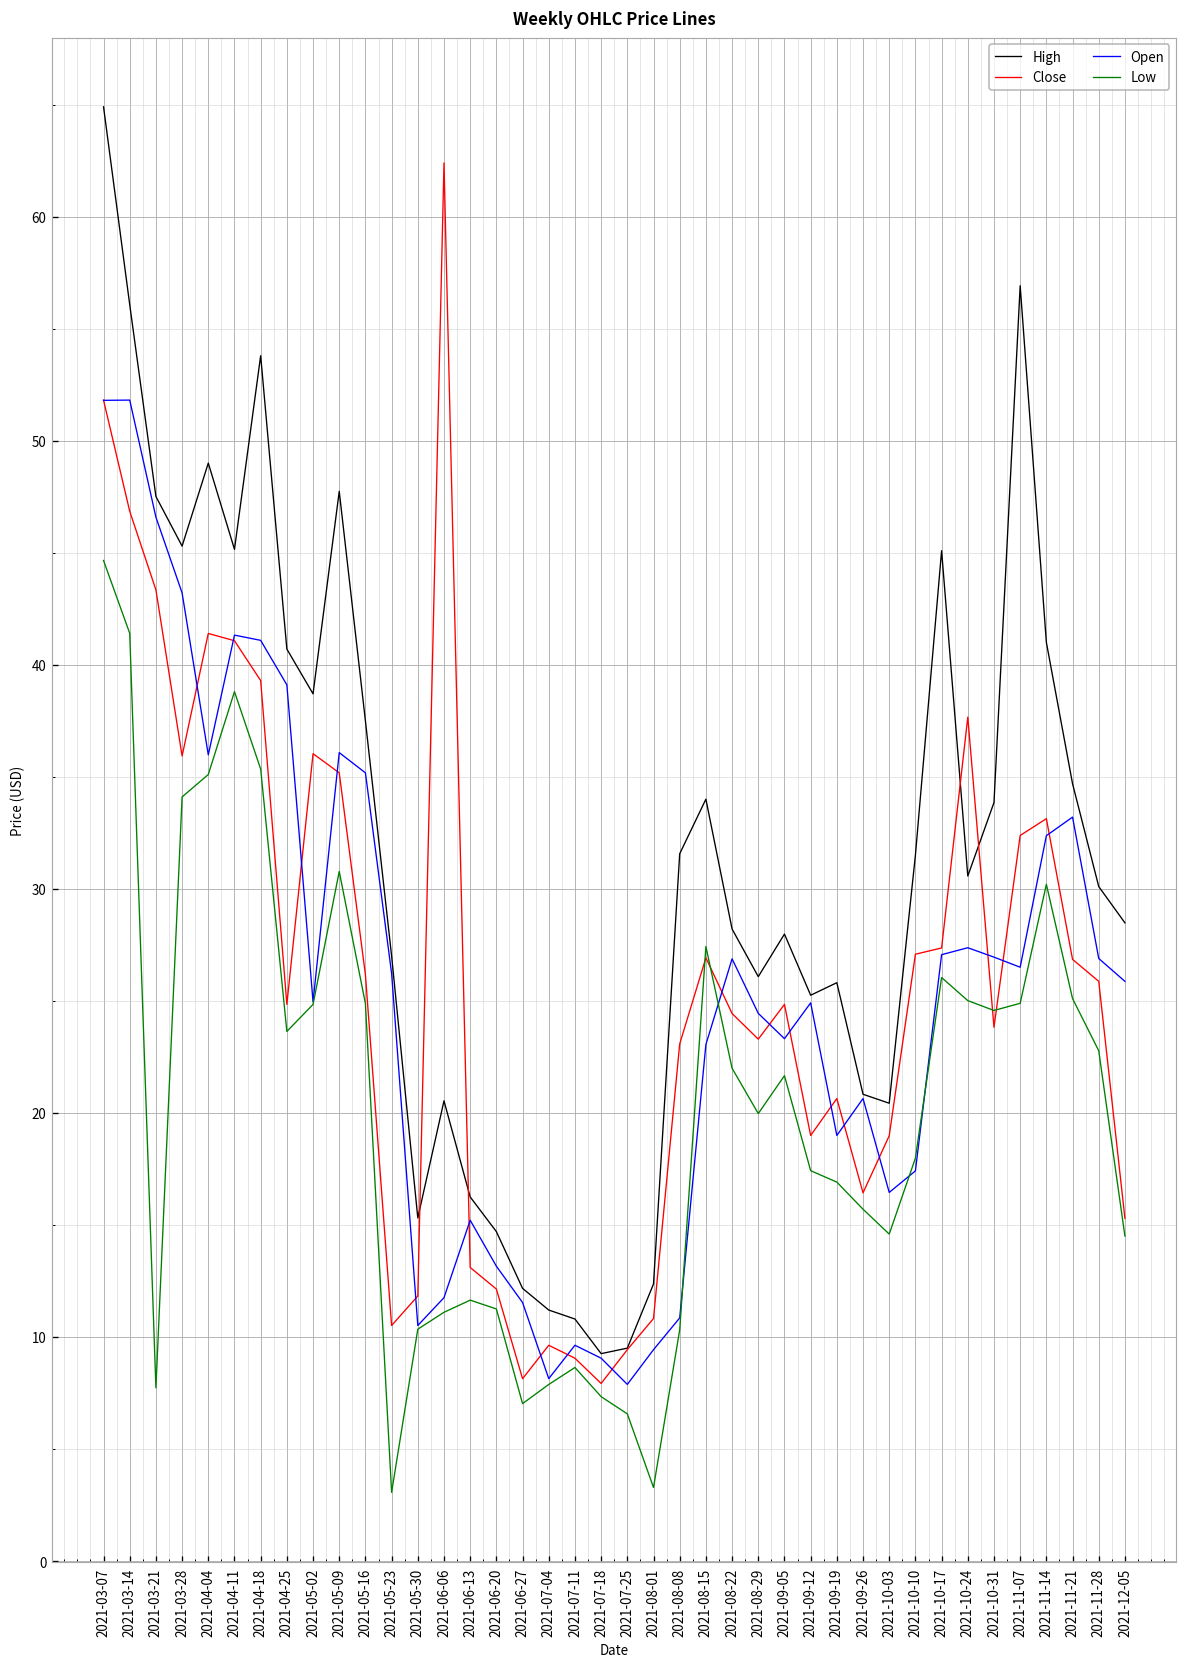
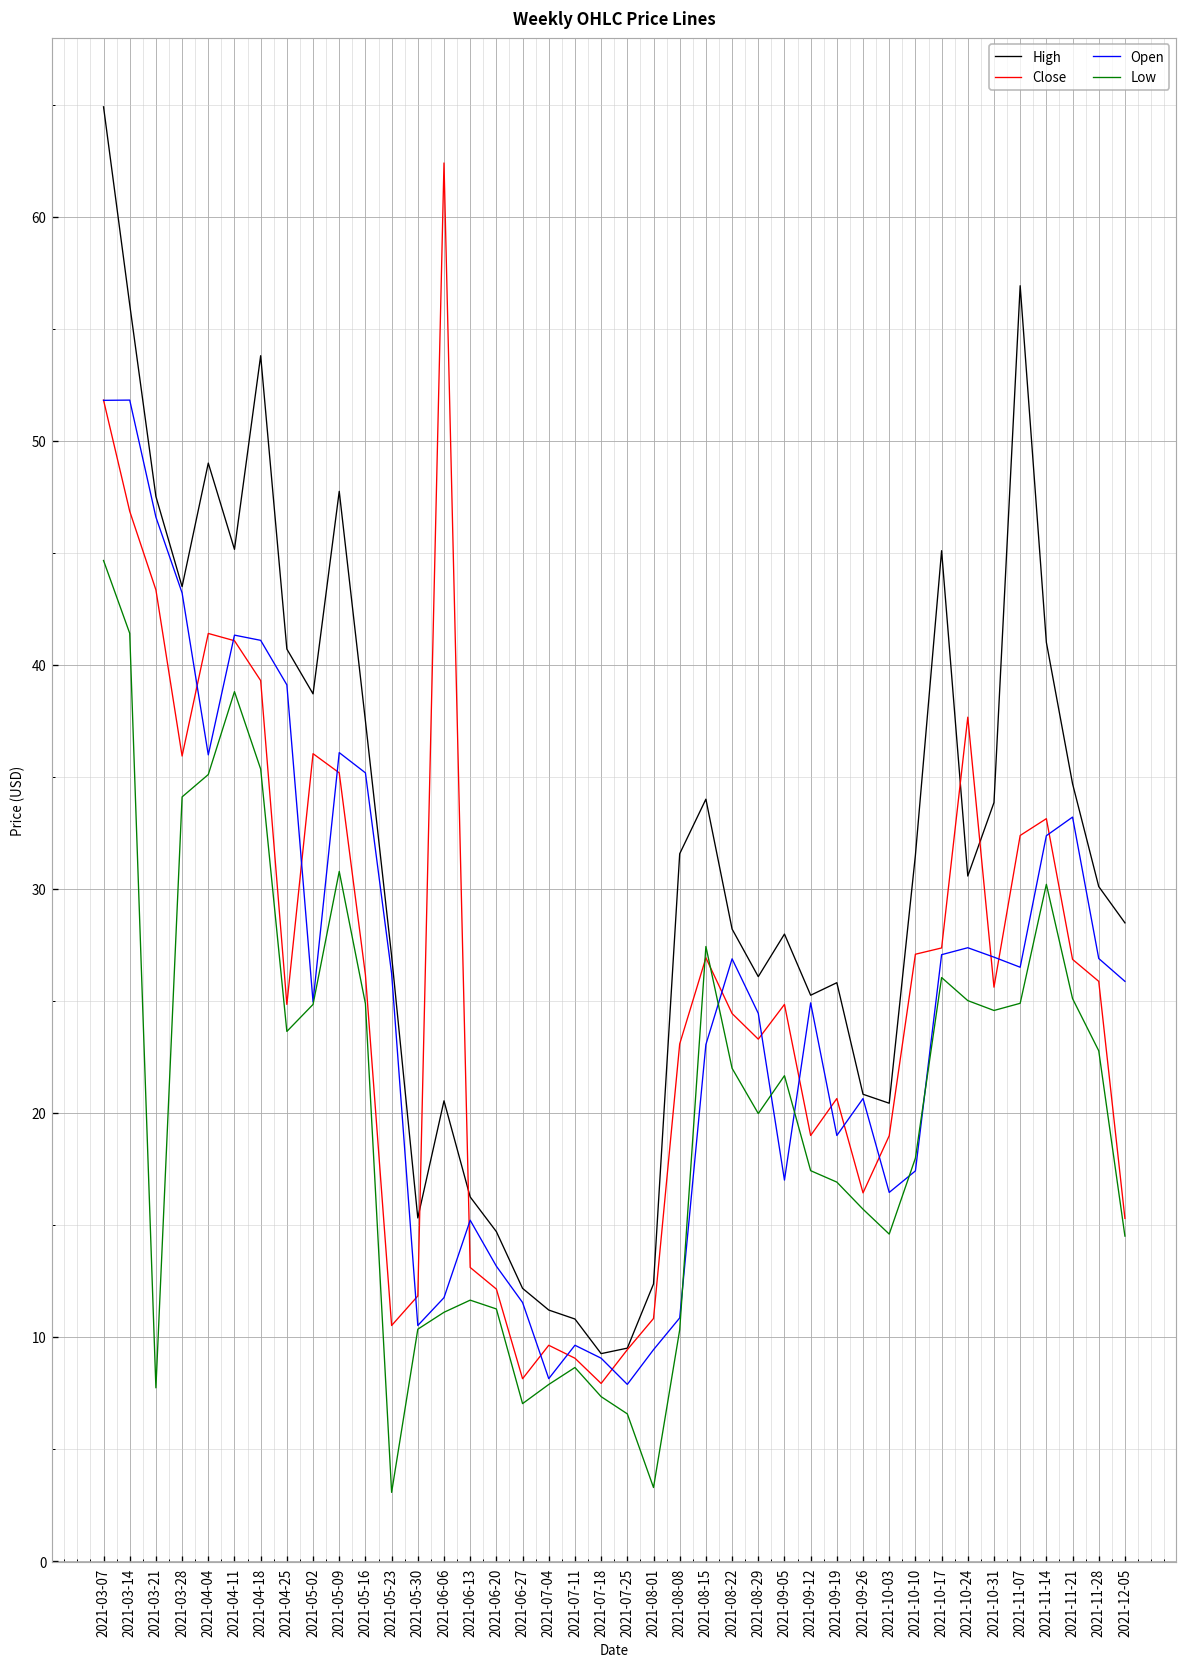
  {
    "High": {
      "2021-03-07": 64.9,
      "2021-03-14": 56.1,
      "2021-03-21": 47.5,
-     "2021-03-28": 45.3,
+     "2021-03-28": 43.5,
      "2021-04-04": 49.0,
      "2021-04-11": 45.2,
      "2021-04-18": 53.8,
      "2021-04-25": 40.7,
      "2021-05-02": 38.7,
      "2021-05-09": 47.7,
      "2021-05-16": 37.5,
      "2021-05-23": 27.0,
      "2021-05-30": 15.3,
      "2021-06-06": 20.5,
      "2021-06-13": 16.2,
      "2021-06-20": 14.7,
      "2021-06-27": 12.2,
      "2021-07-04": 11.2,
      "2021-07-11": 10.8,
      "2021-07-18": 9.3,
      "2021-08-01": 12.4,
      "2021-08-08": 31.6,
      "2021-08-15": 34.0,
      "2021-08-22": 28.2,
      "2021-08-29": 26.1,
      "2021-09-05": 28.0,
      "2021-09-12": 25.3,
      "2021-09-19": 25.8,
      "2021-09-26": 20.8,
      "2021-10-03": 20.4,
      "2021-10-10": 31.5,
      "2021-10-17": 45.1,
      "2021-10-24": 30.6,
      "2021-10-31": 33.9,
      "2021-11-07": 56.9,
      "2021-11-14": 41.0,
      "2021-11-21": 34.7,
      "2021-11-28": 30.1,
      "2021-12-05": 28.5
    },
    "Close": {
      "2021-03-14": 46.8,
      "2021-03-21": 43.3,
      "2021-03-28": 35.9,
      "2021-04-04": 41.4,
      "2021-04-11": 41.1,
      "2021-04-18": 39.3,
      "2021-04-25": 24.8,
      "2021-05-02": 36.0,
      "2021-05-09": 35.2,
      "2021-05-16": 26.2,
      "2021-05-23": 10.5,
      "2021-05-30": 11.8,
      "2021-06-06": 62.4,
      "2021-06-13": 13.1,
      "2021-06-20": 12.1,
      "2021-06-27": 8.1,
      "2021-07-04": 9.6,
      "2021-07-11": 9.1,
      "2021-07-18": 7.9,
      "2021-08-01": 10.8,
      "2021-08-08": 23.1,
      "2021-08-15": 26.9,
      "2021-08-22": 24.4,
      "2021-08-29": 23.3,
      "2021-09-05": 24.8,
      "2021-09-12": 19.0,
      "2021-09-19": 20.6,
      "2021-09-26": 16.4,
      "2021-10-03": 19.0,
      "2021-10-10": 27.1,
      "2021-10-17": 27.4,
      "2021-10-24": 37.7,
-     "2021-10-31": 23.8,
+     "2021-10-31": 25.6,
      "2021-11-07": 32.4,
      "2021-11-14": 33.1,
      "2021-11-21": 26.9,
      "2021-11-28": 25.9,
      "2021-12-05": 15.3
    },
    "Open": {
      "2021-03-14": 51.8,
      "2021-03-21": 46.6,
      "2021-03-28": 43.2,
      "2021-04-04": 36.0,
      "2021-04-11": 41.3,
      "2021-04-18": 41.1,
      "2021-04-25": 39.1,
      "2021-05-09": 36.1,
      "2021-05-16": 35.2,
      "2021-05-23": 26.2,
      "2021-05-30": 10.5,
      "2021-06-06": 11.8,
      "2021-06-13": 15.2,
      "2021-06-20": 13.2,
      "2021-06-27": 11.5,
      "2021-07-04": 8.1,
      "2021-07-11": 9.6,
      "2021-07-18": 9.1,
      "2021-07-25": 7.9,
      "2021-08-01": 9.4,
      "2021-08-08": 10.8,
      "2021-08-15": 23.1,
      "2021-08-22": 26.9,
      "2021-08-29": 24.4,
-     "2021-09-05": 23.3,
+     "2021-09-05": 17.0,
      "2021-09-12": 24.9,
      "2021-09-19": 19.0,
      "2021-09-26": 20.6,
      "2021-10-03": 16.5,
      "2021-10-10": 17.4,
      "2021-10-17": 27.1,
      "2021-10-24": 27.4,
      "2021-10-31": 27.0,
      "2021-11-07": 26.5,
      "2021-11-14": 32.4,
      "2021-11-21": 33.2,
      "2021-11-28": 26.9,
      "2021-12-05": 25.9
    },
    "Low": {
      "2021-03-07": 44.7,
      "2021-03-14": 41.4,
      "2021-03-21": 7.7,
      "2021-03-28": 34.1,
      "2021-04-04": 35.1,
      "2021-04-11": 38.8,
      "2021-04-18": 35.3,
      "2021-04-25": 23.6,
      "2021-05-09": 30.8,
      "2021-05-16": 24.9,
      "2021-05-23": 3.1,
      "2021-05-30": 10.3,
      "2021-06-06": 11.1,
      "2021-06-13": 11.6,
      "2021-06-20": 11.2,
      "2021-06-27": 7.0,
      "2021-07-04": 7.9,
      "2021-07-11": 8.6,
      "2021-07-18": 7.3,
      "2021-07-25": 6.6,
      "2021-08-01": 3.3,
      "2021-08-08": 10.3,
      "2021-08-15": 27.4,
      "2021-08-22": 22.0,
      "2021-08-29": 20.0,
      "2021-09-05": 21.7,
      "2021-09-12": 17.4,
      "2021-09-19": 16.9,
      "2021-09-26": 15.7,
      "2021-10-03": 14.6,
      "2021-10-10": 18.0,
      "2021-10-17": 26.0,
      "2021-10-24": 25.0,
      "2021-10-31": 24.6,
      "2021-11-07": 24.9,
      "2021-11-14": 30.2,
      "2021-11-21": 25.1,
      "2021-11-28": 22.8,
      "2021-12-05": 14.5
    }
  }
